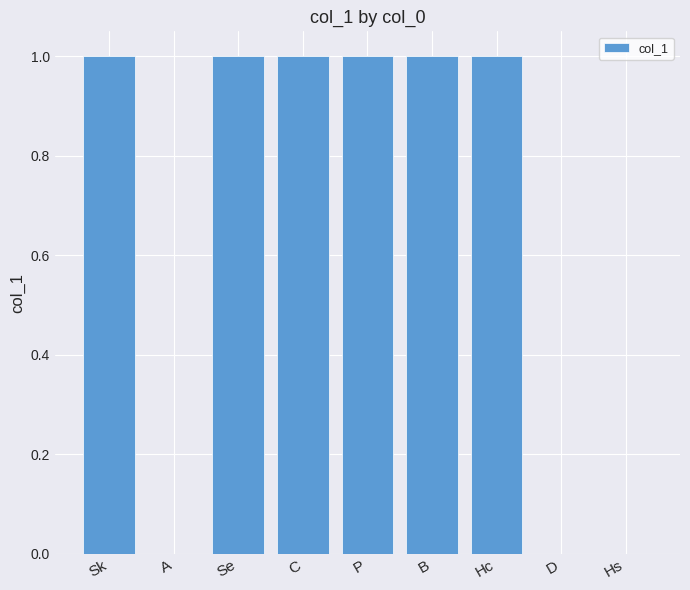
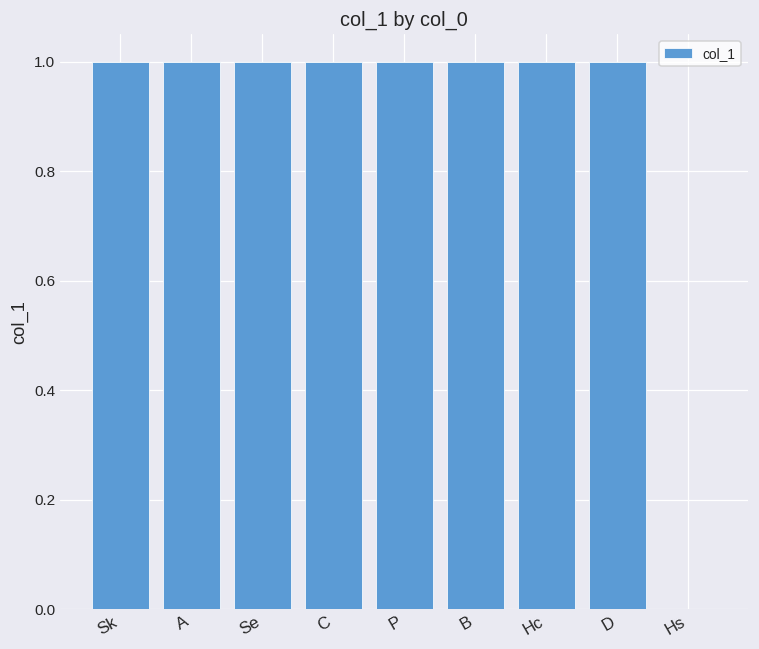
  {
    "Sk": 1,
-   "A": 0,
+   "A": 1,
    "Se": 1,
    "C": 1,
    "P": 1,
    "B": 1,
    "Hc": 1,
-   "D": 0,
+   "D": 1,
    "Hs": 0
  }
